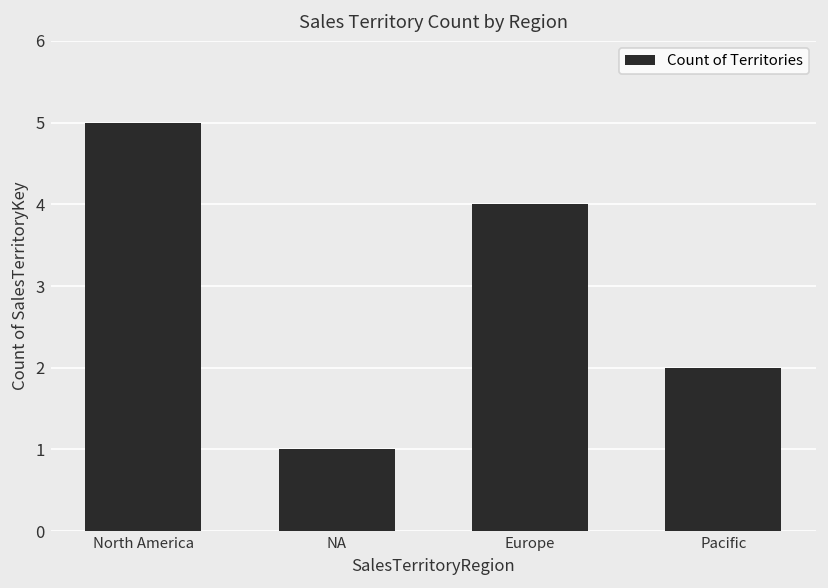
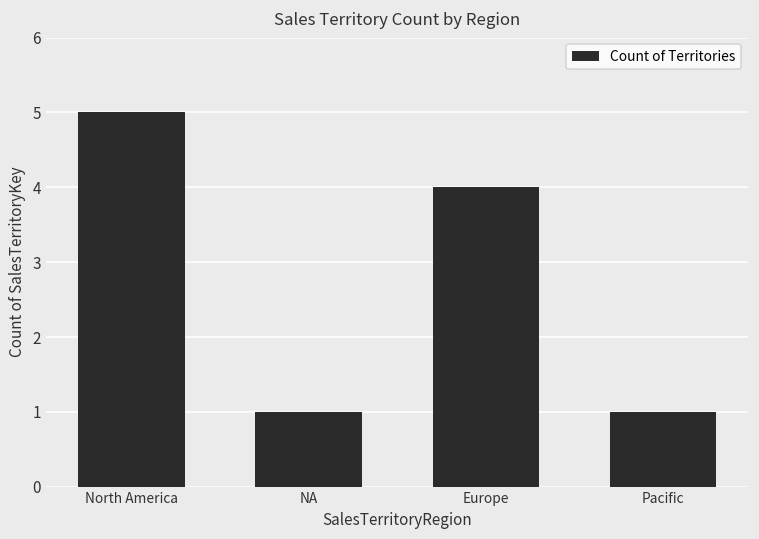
  {
    "North America": 5,
    "NA": 1,
    "Europe": 4,
-   "Pacific": 2
+   "Pacific": 1
  }
